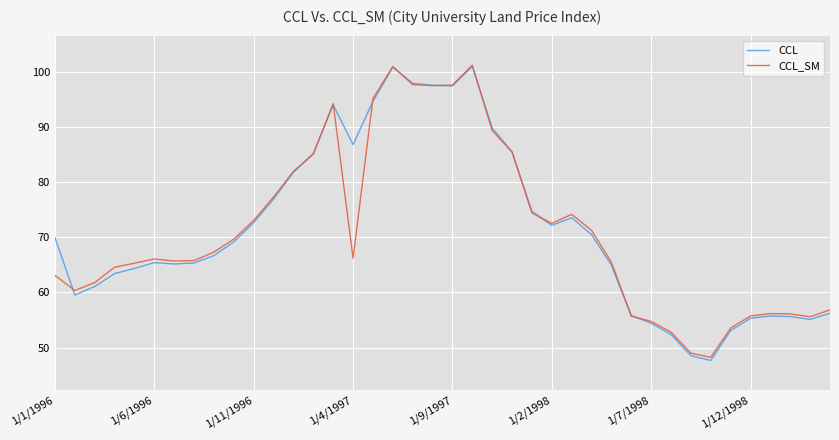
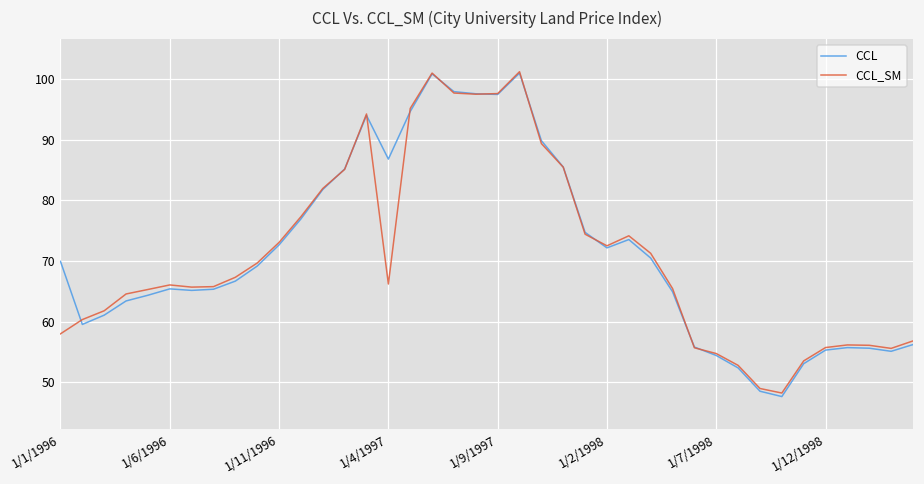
  {
    "CCL": {
      "1/1/1996": 70,
      "1/6/1996": 65,
      "1/4/1997": 87
    },
    "CCL_SM": {
-     "1/1/1996": 63,
+     "1/1/1996": 58,
      "1/6/1996": 66,
      "1/4/1997": 66
    }
  }
